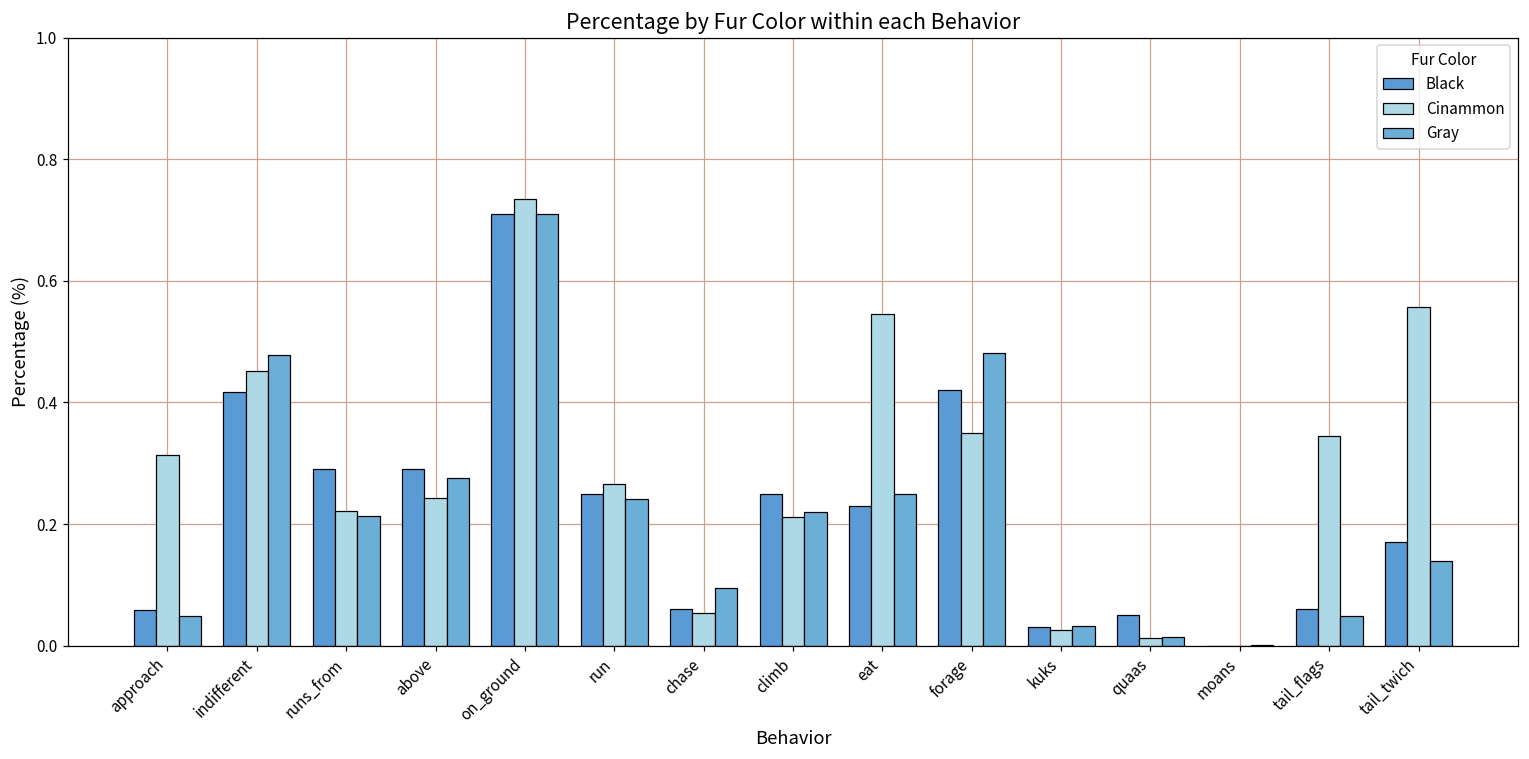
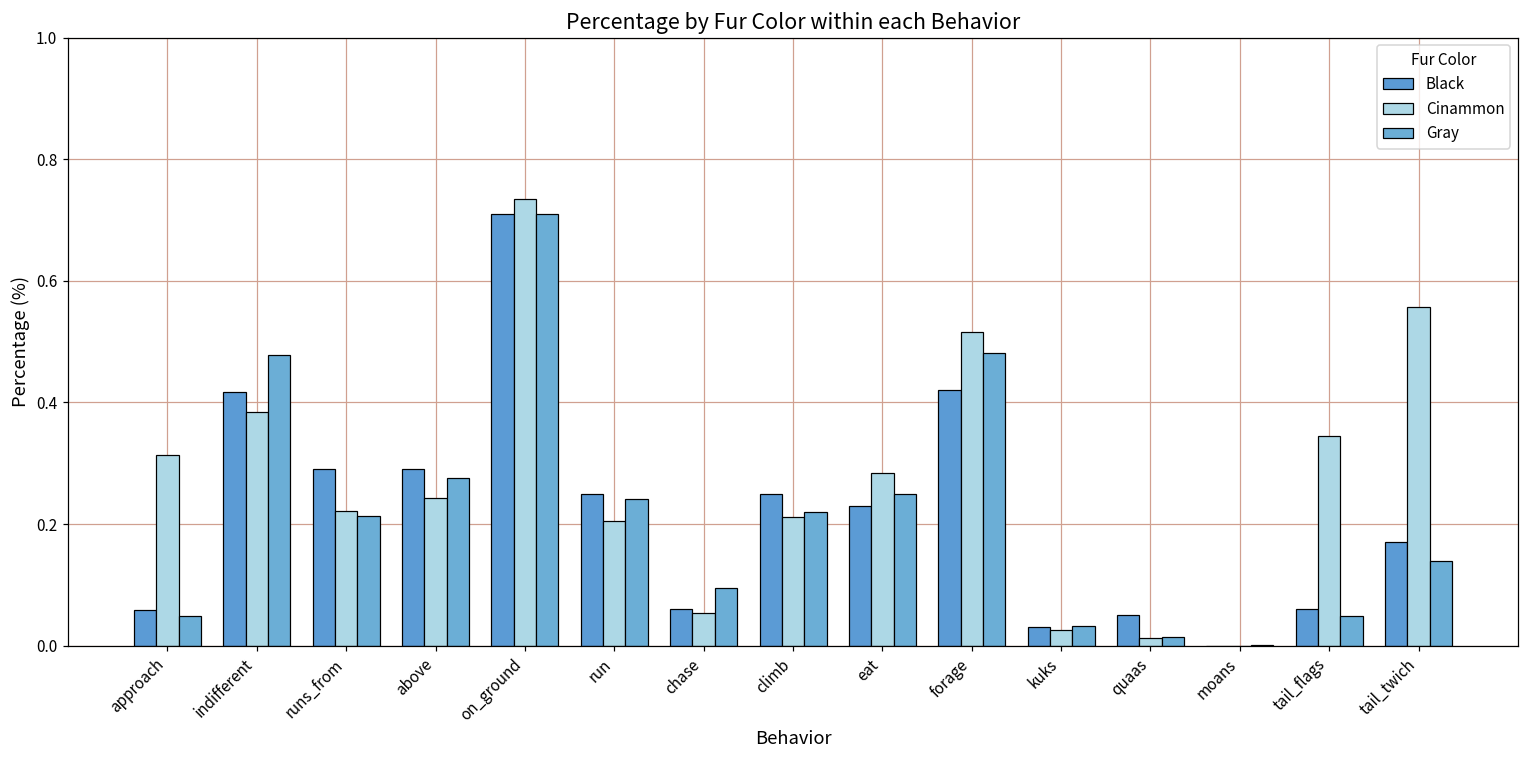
  {
    "Cinammon": {
      "approach": 0.31,
-     "indifferent": 0.45,
+     "indifferent": 0.38,
      "runs_from": 0.22,
      "above": 0.24,
      "on_ground": 0.73,
-     "run": 0.27,
+     "run": 0.21,
      "chase": 0.05,
      "climb": 0.21,
-     "eat": 0.55,
-     "forage": 0.35,
+     "eat": 0.28,
+     "forage": 0.52,
      "kuks": 0.03,
      "quaas": 0.01,
      "moans": 0.00,
      "tail_flags": 0.35,
      "tail_twich": 0.56
    }
  }
